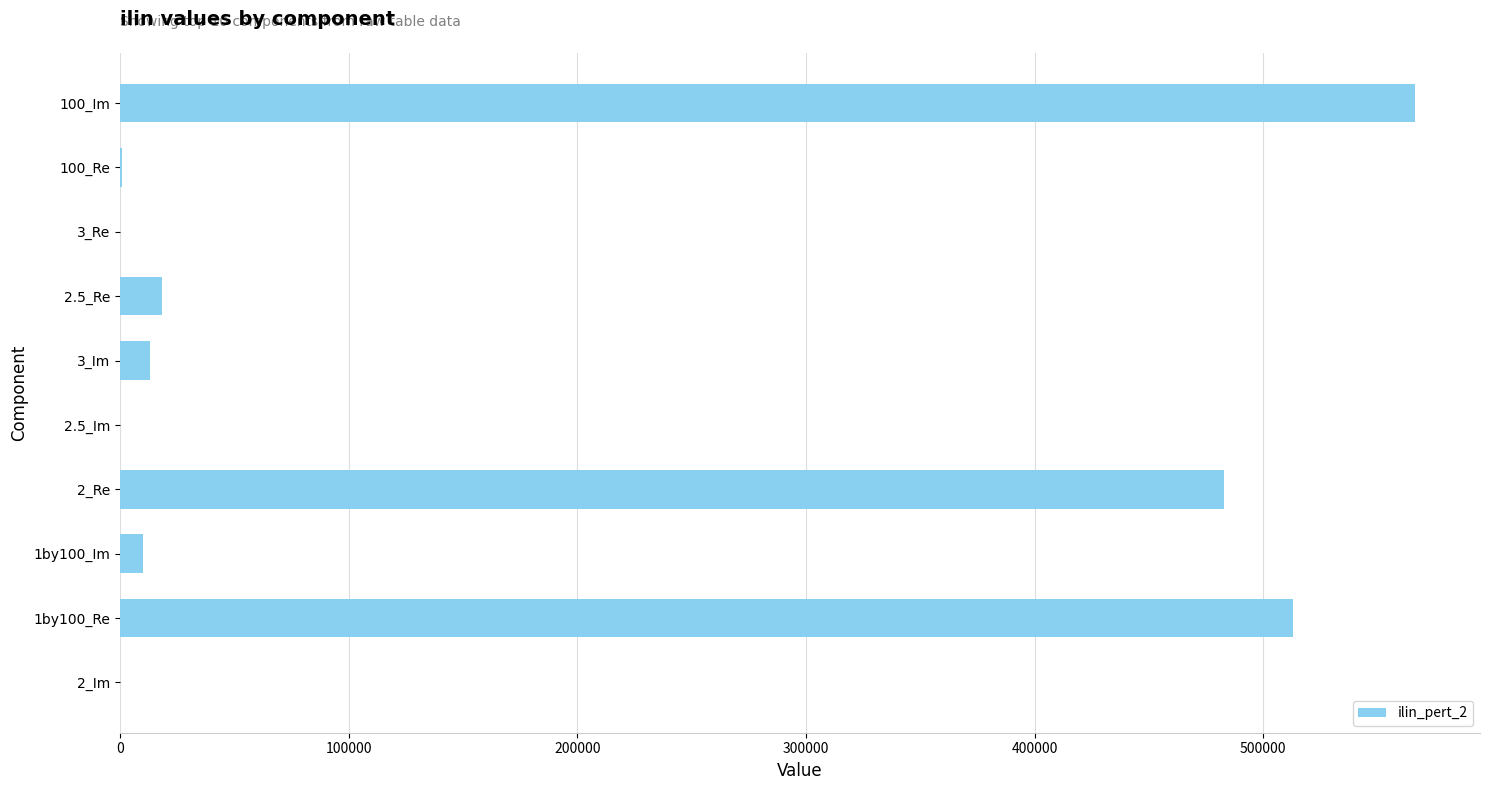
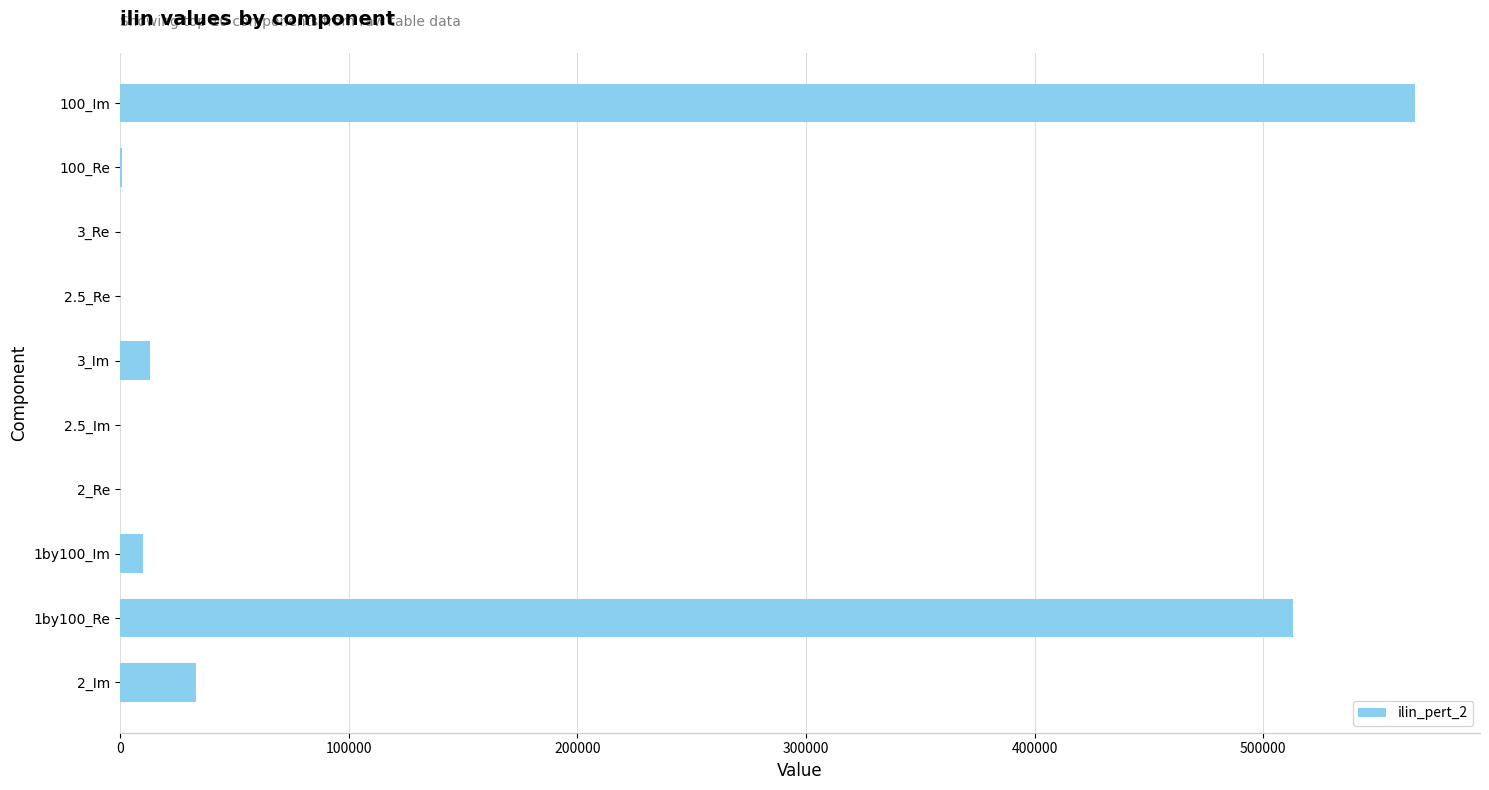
  {
    "100_Im": 567000,
-   "2.5_Re": 18000,
+   "2.5_Re": 0,
    "3_Im": 13000,
-   "2_Re": 483000,
+   "2_Re": 0,
    "1by100_Im": 10000,
    "1by100_Re": 513000,
-   "2_Im": 0
+   "2_Im": 33000
  }
